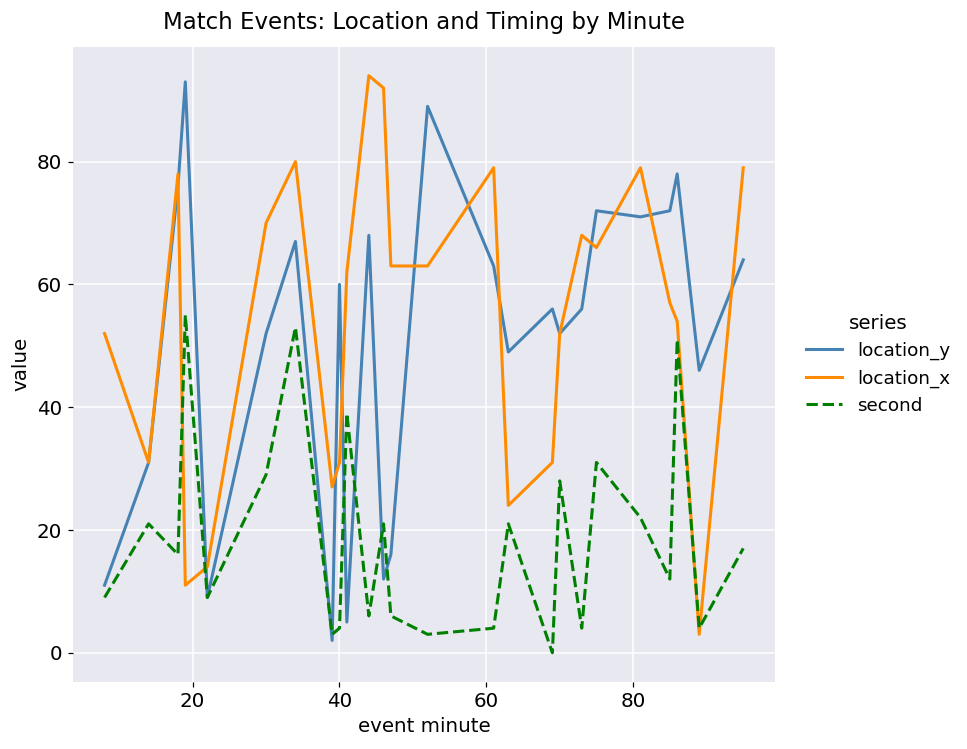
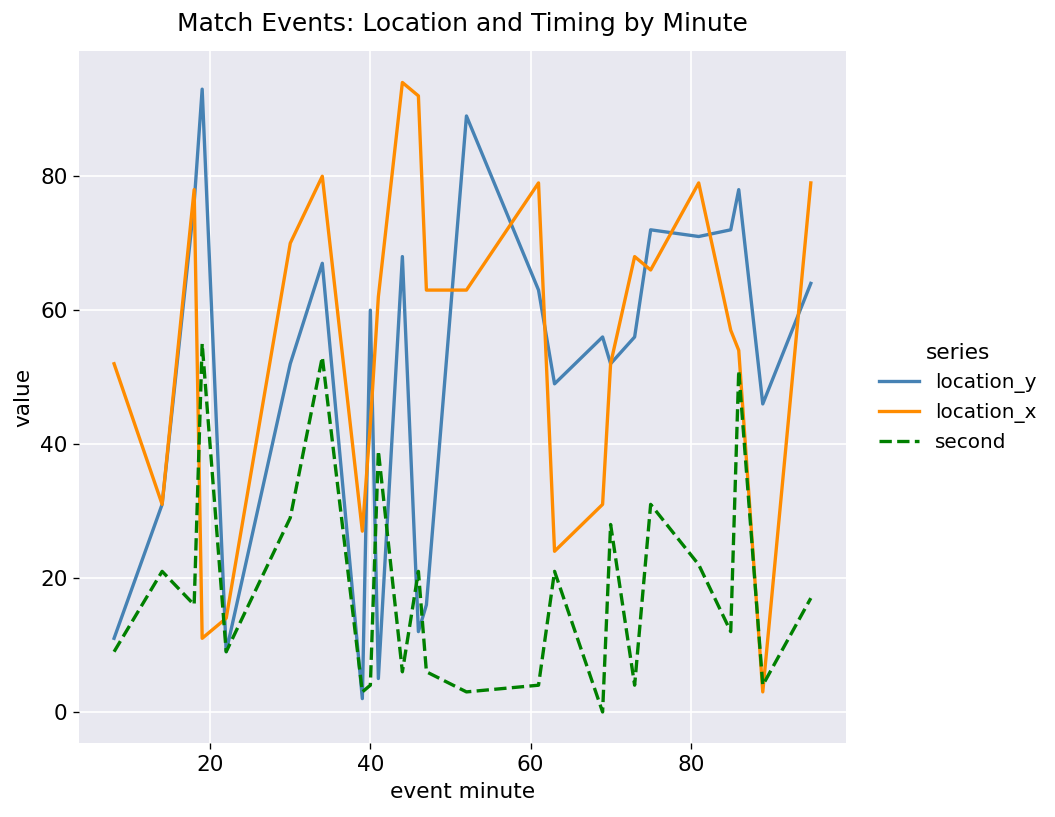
  {
    "location_y": {
      "40": 60
    },
    "location_x": {
-     "40": 31
+     "40": 43
    },
    "second": {
      "40": 4
    }
  }
